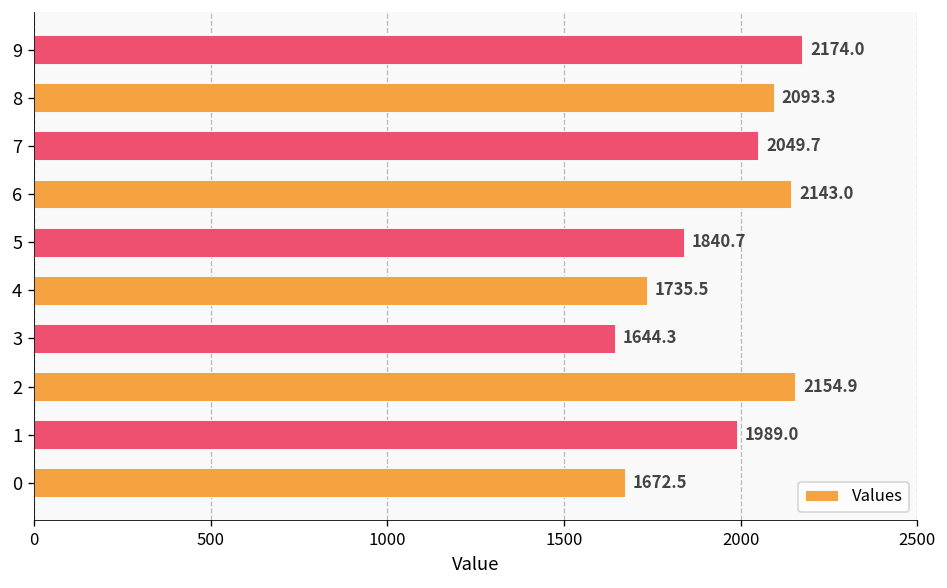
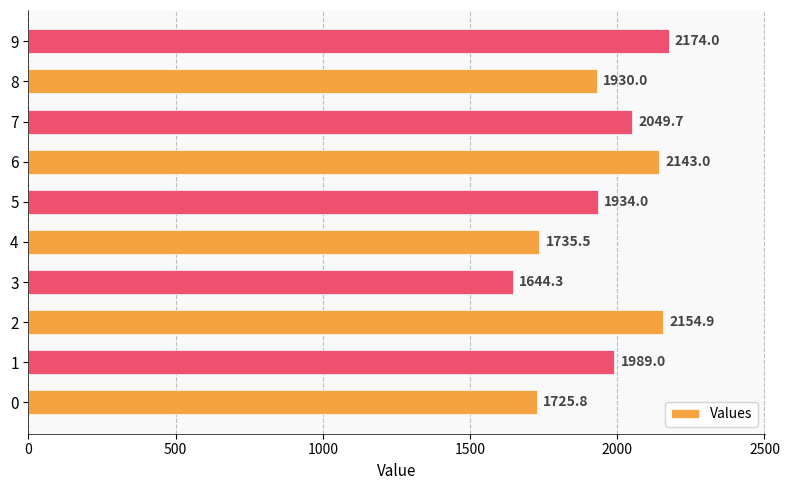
  {
    "9": 2174.0,
-   "8": 2093.3,
+   "8": 1930.0,
    "7": 2049.7,
    "6": 2143.0,
-   "5": 1840.7,
+   "5": 1934.0,
    "4": 1735.5,
    "3": 1644.3,
    "2": 2154.9,
    "1": 1989.0,
-   "0": 1672.5
+   "0": 1725.8
  }
